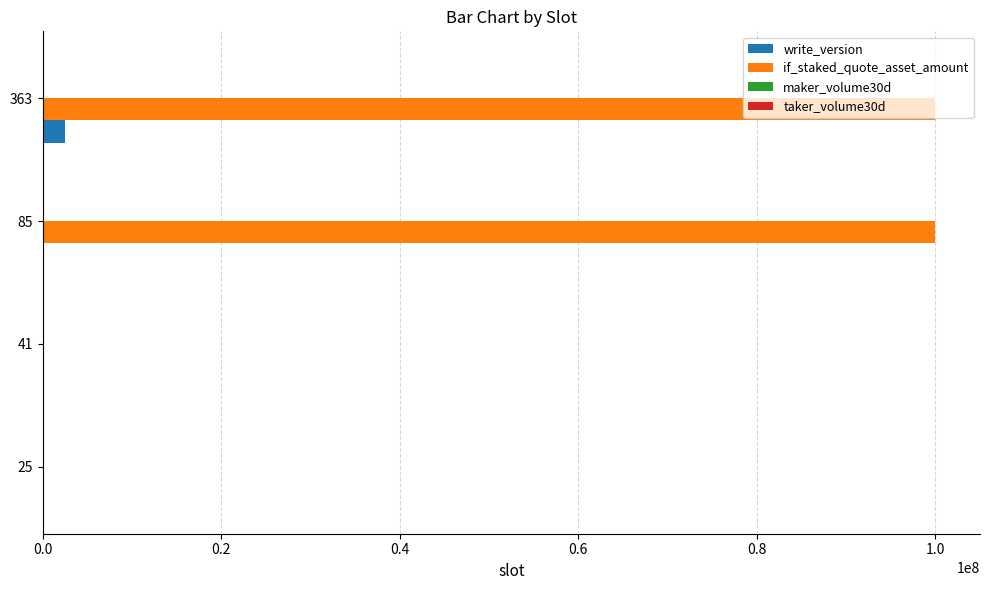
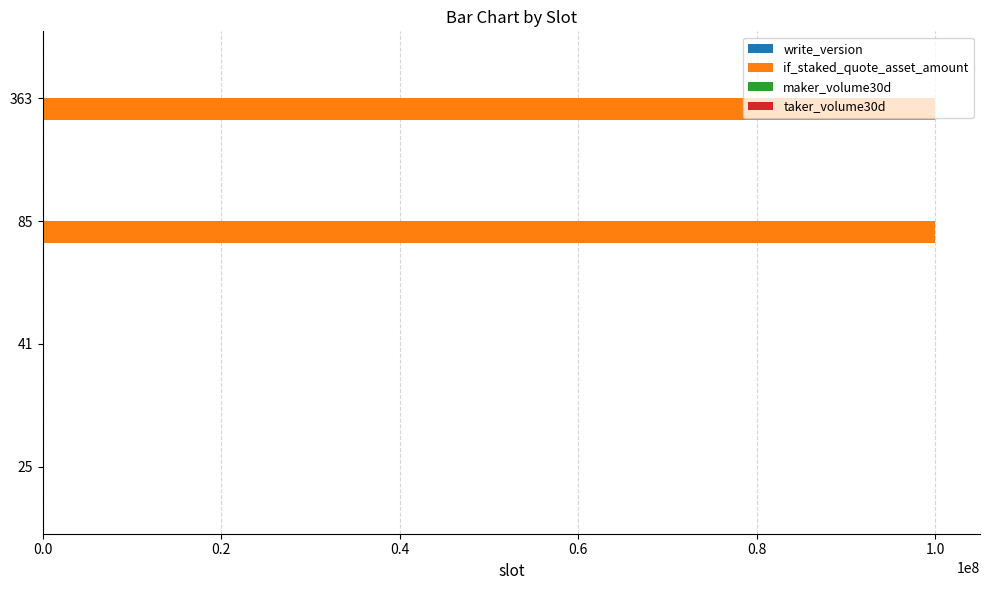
  {
    "write_version": {
-     "363": 3000000
+     "363": 0
    },
    "if_staked_quote_asset_amount": {
      "85": 100000000,
      "41": 0,
      "25": 0
    },
    "maker_volume30d": {
      "363": 0,
      "85": 0,
      "41": 0,
      "25": 0
    },
    "taker_volume30d": {
      "363": 0,
      "85": 0,
      "41": 0,
      "25": 0
    }
  }
